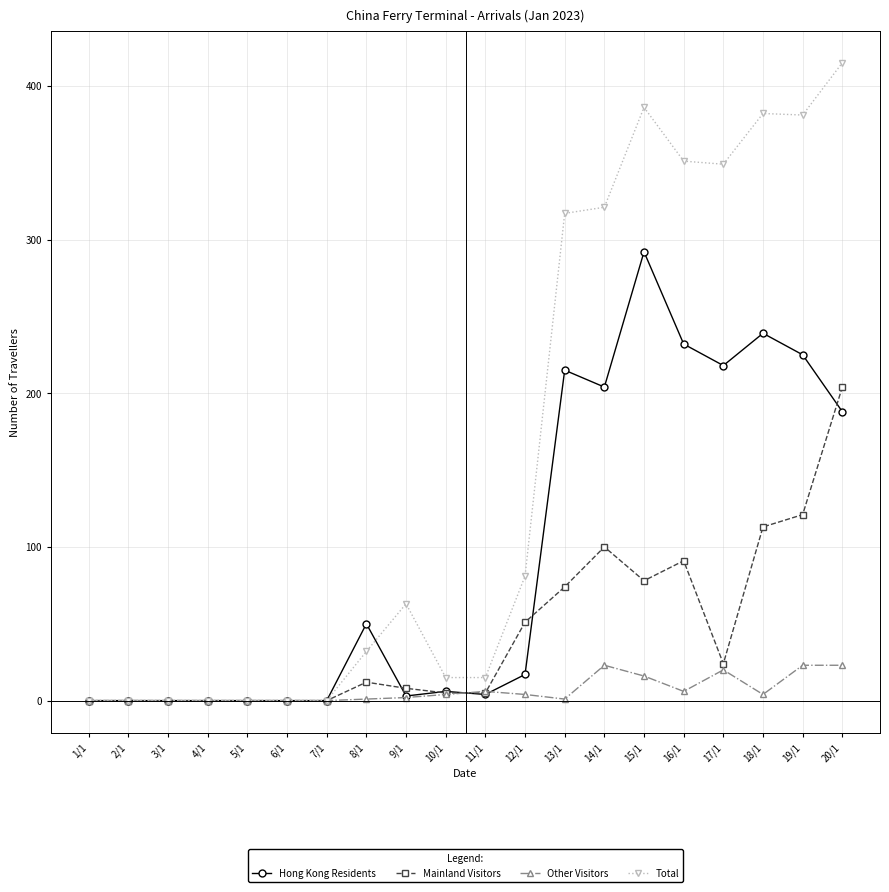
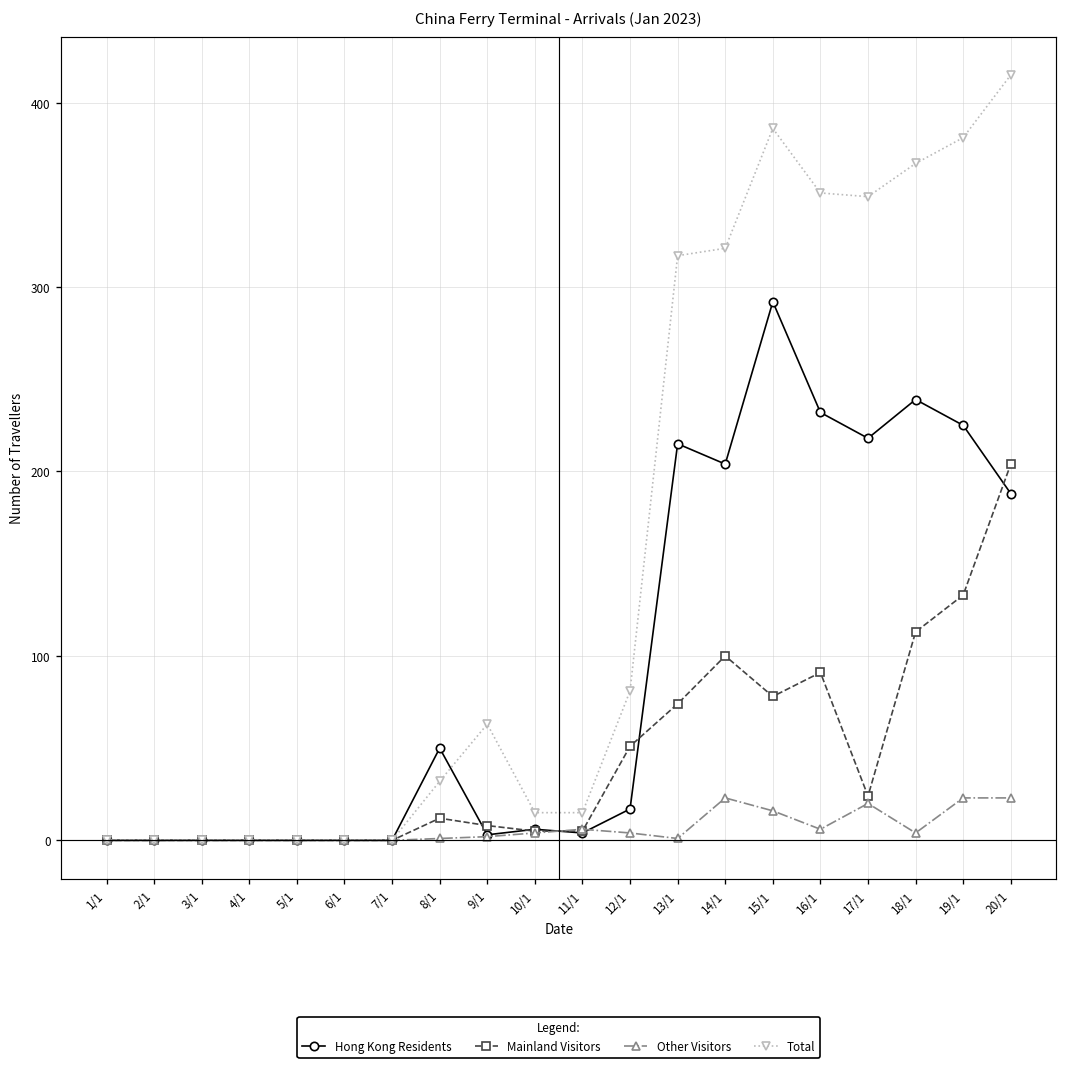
  {
    "Hong Kong Residents": {
      "8/1": 50,
      "12/1": 17,
      "13/1": 215,
      "14/1": 204,
      "15/1": 292,
      "16/1": 232,
      "17/1": 218,
      "18/1": 239,
      "19/1": 225,
      "20/1": 188
    },
    "Mainland Visitors": {
      "8/1": 12,
      "9/1": 8,
      "12/1": 51,
      "13/1": 74,
      "14/1": 100,
      "15/1": 78,
      "16/1": 91,
      "17/1": 24,
      "18/1": 113,
-     "19/1": 121,
+     "19/1": 133,
      "20/1": 204
    },
    "Other Visitors": {
      "8/1": 1,
      "12/1": 4,
      "13/1": 1,
      "14/1": 23,
      "15/1": 16,
      "16/1": 6,
      "17/1": 20,
      "18/1": 4,
      "19/1": 23,
      "20/1": 23
    },
    "Total": {
      "8/1": 32,
      "9/1": 63,
      "10/1": 15,
      "11/1": 15,
      "12/1": 81,
      "13/1": 317,
      "14/1": 321,
      "15/1": 386,
      "16/1": 351,
      "17/1": 349,
-     "18/1": 382,
+     "18/1": 367,
      "19/1": 381,
      "20/1": 415
    }
  }
